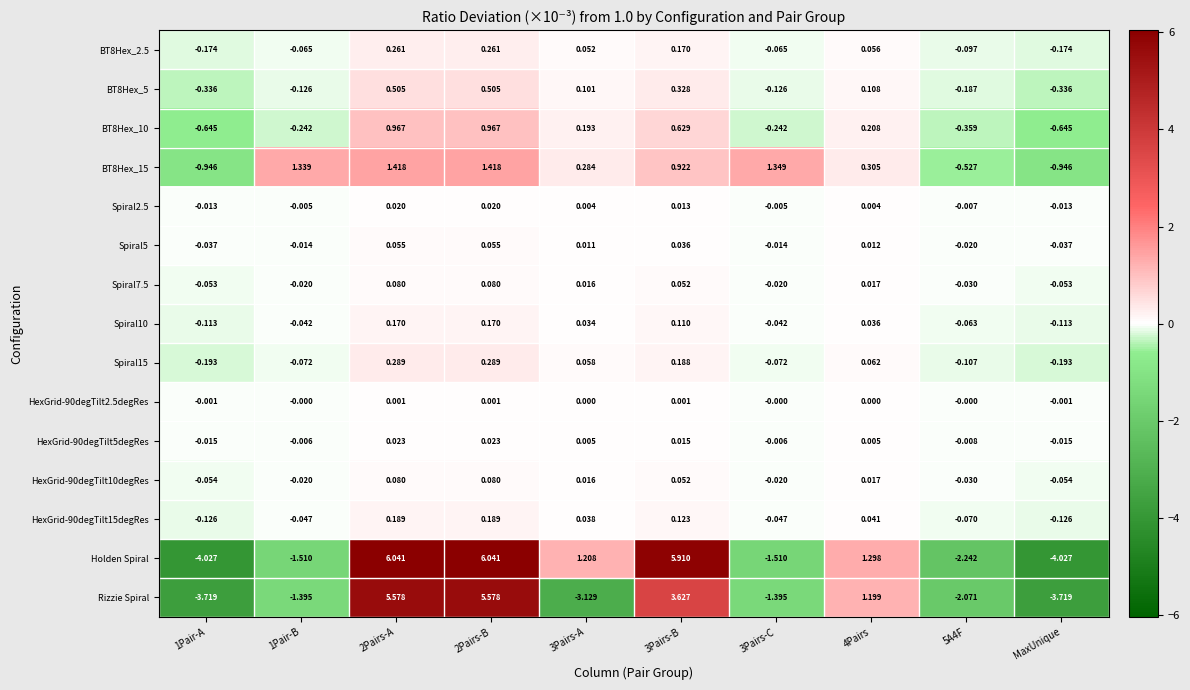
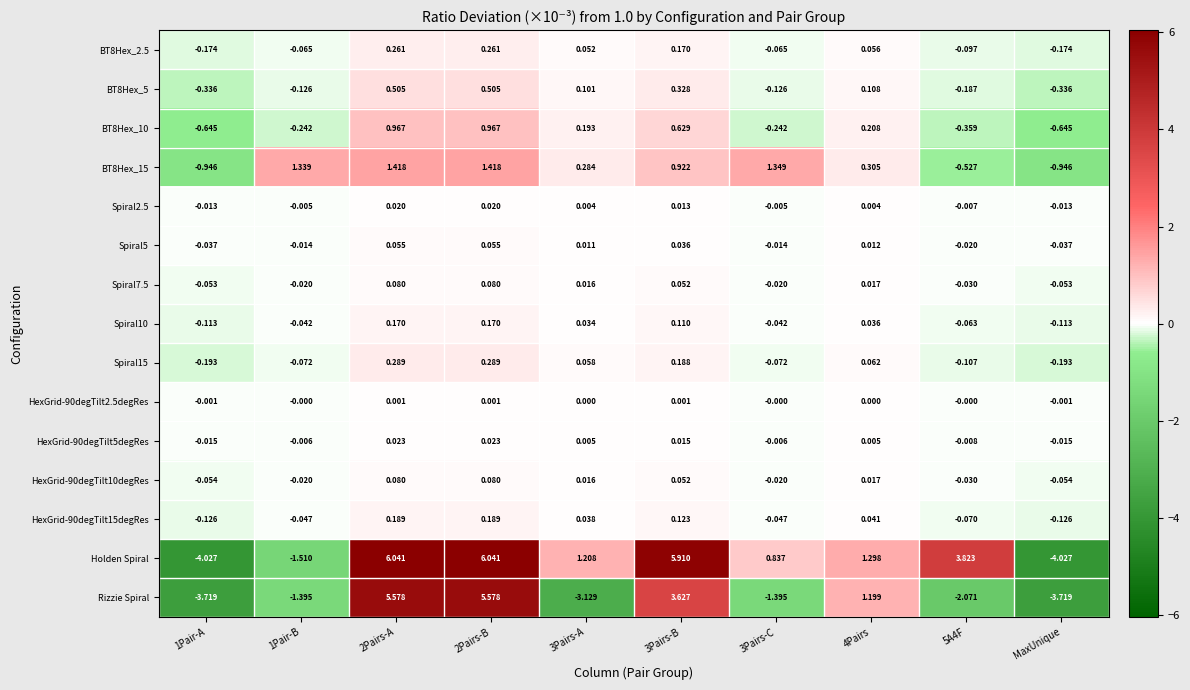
  {
    "BT8Hex_2.5": {
      "1Pair-A": -0.174,
      "1Pair-B": -0.065,
      "2Pairs-A": 0.261,
      "2Pairs-B": 0.261,
      "3Pairs-A": 0.052,
      "3Pairs-B": 0.170,
      "3Pairs-C": -0.065,
      "4Pairs": 0.056,
      "5A4F": -0.097,
      "MaxUnique": -0.174
    },
    "BT8Hex_5": {
      "1Pair-A": -0.336,
      "1Pair-B": -0.126,
      "2Pairs-A": 0.505,
      "2Pairs-B": 0.505,
      "3Pairs-A": 0.101,
      "3Pairs-B": 0.328,
      "3Pairs-C": -0.126,
      "4Pairs": 0.108,
      "5A4F": -0.187,
      "MaxUnique": -0.336
    },
    "BT8Hex_10": {
      "1Pair-A": -0.645,
      "1Pair-B": -0.242,
      "2Pairs-A": 0.967,
      "2Pairs-B": 0.967,
      "3Pairs-A": 0.193,
      "3Pairs-B": 0.629,
      "3Pairs-C": -0.242,
      "4Pairs": 0.208,
      "5A4F": -0.359,
      "MaxUnique": -0.645
    },
    "BT8Hex_15": {
      "1Pair-A": -0.946,
      "1Pair-B": 1.339,
      "2Pairs-A": 1.418,
      "2Pairs-B": 1.418,
      "3Pairs-A": 0.284,
      "3Pairs-B": 0.922,
      "3Pairs-C": 1.349,
      "4Pairs": 0.305,
      "5A4F": -0.527,
      "MaxUnique": -0.946
    },
    "Spiral2.5": {
      "1Pair-A": -0.013,
      "1Pair-B": -0.005,
      "2Pairs-A": 0.020,
      "2Pairs-B": 0.020,
      "3Pairs-A": 0.004,
      "3Pairs-B": 0.013,
      "3Pairs-C": -0.005,
      "4Pairs": 0.004,
      "5A4F": -0.007,
      "MaxUnique": -0.013
    },
    "Spiral5": {
      "1Pair-A": -0.037,
      "1Pair-B": -0.014,
      "2Pairs-A": 0.055,
      "2Pairs-B": 0.055,
      "3Pairs-A": 0.011,
      "3Pairs-B": 0.036,
      "3Pairs-C": -0.014,
      "4Pairs": 0.012,
      "5A4F": -0.020,
      "MaxUnique": -0.037
    },
    "Spiral7.5": {
      "1Pair-A": -0.053,
      "1Pair-B": -0.020,
      "2Pairs-A": 0.080,
      "2Pairs-B": 0.080,
      "3Pairs-A": 0.016,
      "3Pairs-B": 0.052,
      "3Pairs-C": -0.020,
      "4Pairs": 0.017,
      "5A4F": -0.030,
      "MaxUnique": -0.053
    },
    "Spiral10": {
      "1Pair-A": -0.113,
      "1Pair-B": -0.042,
      "2Pairs-A": 0.170,
      "2Pairs-B": 0.170,
      "3Pairs-A": 0.034,
      "3Pairs-B": 0.110,
      "3Pairs-C": -0.042,
      "4Pairs": 0.036,
      "5A4F": -0.063,
      "MaxUnique": -0.113
    },
    "Spiral15": {
      "1Pair-A": -0.193,
      "1Pair-B": -0.072,
      "2Pairs-A": 0.289,
      "2Pairs-B": 0.289,
      "3Pairs-A": 0.058,
      "3Pairs-B": 0.188,
      "3Pairs-C": -0.072,
      "4Pairs": 0.062,
      "5A4F": -0.107,
      "MaxUnique": -0.193
    },
    "HexGrid-90degTilt2.5degRes": {
      "1Pair-A": -0.001,
      "1Pair-B": -0.000,
      "2Pairs-A": 0.001,
      "2Pairs-B": 0.001,
      "3Pairs-A": 0.000,
      "3Pairs-B": 0.001,
      "3Pairs-C": -0.000,
      "4Pairs": 0.000,
      "5A4F": -0.000,
      "MaxUnique": -0.001
    },
    "HexGrid-90degTilt5degRes": {
      "1Pair-A": -0.015,
      "1Pair-B": -0.006,
      "2Pairs-A": 0.023,
      "2Pairs-B": 0.023,
      "3Pairs-A": 0.005,
      "3Pairs-B": 0.015,
      "3Pairs-C": -0.006,
      "4Pairs": 0.005,
      "5A4F": -0.008,
      "MaxUnique": -0.015
    },
    "HexGrid-90degTilt10degRes": {
      "1Pair-A": -0.054,
      "1Pair-B": -0.020,
      "2Pairs-A": 0.080,
      "2Pairs-B": 0.080,
      "3Pairs-A": 0.016,
      "3Pairs-B": 0.052,
      "3Pairs-C": -0.020,
      "4Pairs": 0.017,
      "5A4F": -0.030,
      "MaxUnique": -0.054
    },
    "HexGrid-90degTilt15degRes": {
      "1Pair-A": -0.126,
      "1Pair-B": -0.047,
      "2Pairs-A": 0.189,
      "2Pairs-B": 0.189,
      "3Pairs-A": 0.038,
      "3Pairs-B": 0.123,
      "3Pairs-C": -0.047,
      "4Pairs": 0.041,
      "5A4F": -0.070,
      "MaxUnique": -0.126
    },
    "Holden Spiral": {
      "1Pair-A": -4.027,
      "1Pair-B": -1.510,
      "2Pairs-A": 6.041,
      "2Pairs-B": 6.041,
      "3Pairs-A": 1.208,
      "3Pairs-B": 5.910,
-     "3Pairs-C": -1.510,
+     "3Pairs-C": 0.837,
      "4Pairs": 1.298,
-     "5A4F": -2.242,
+     "5A4F": 3.823,
      "MaxUnique": -4.027
    },
    "Rizzie Spiral": {
      "1Pair-A": -3.719,
      "1Pair-B": -1.395,
      "2Pairs-A": 5.578,
      "2Pairs-B": 5.578,
      "3Pairs-A": -3.129,
      "3Pairs-B": 3.627,
      "3Pairs-C": -1.395,
      "4Pairs": 1.199,
      "5A4F": -2.071,
      "MaxUnique": -3.719
    }
  }
